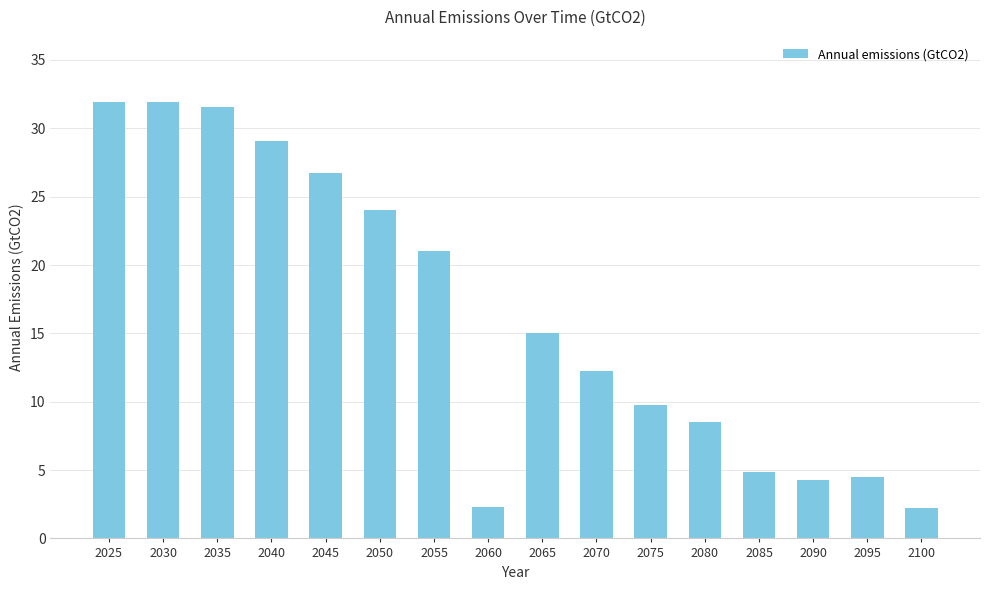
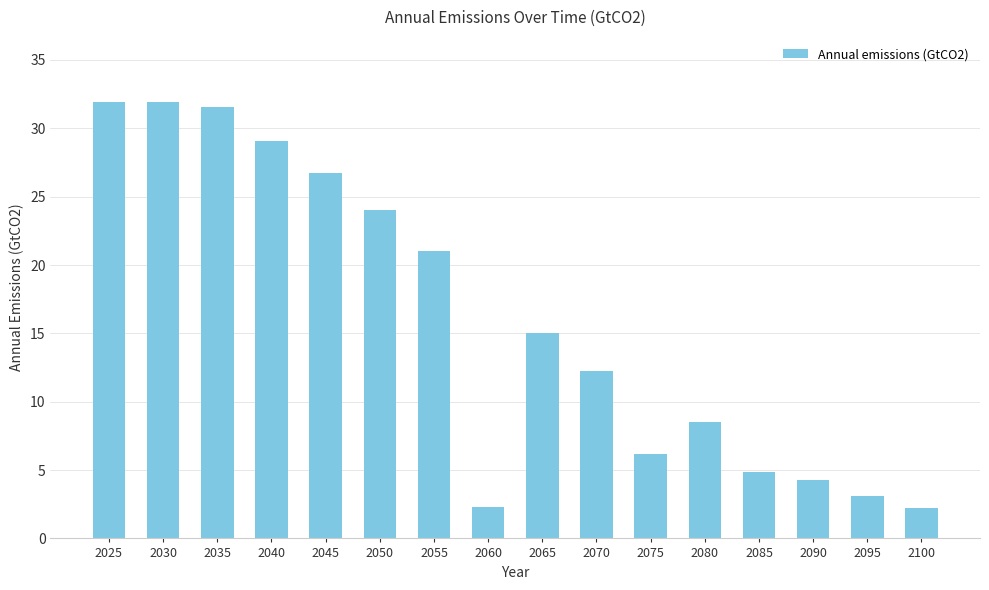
  {
    "2025": 31.9,
    "2030": 31.9,
    "2035": 31.5,
    "2040": 29.1,
    "2045": 26.8,
    "2050": 24.0,
    "2055": 21.0,
    "2060": 2.3,
    "2065": 15.0,
    "2070": 12.3,
-   "2075": 9.8,
+   "2075": 6.1,
    "2080": 8.5,
    "2085": 4.8,
    "2090": 4.3,
-   "2095": 4.5,
+   "2095": 3.1,
    "2100": 2.2
  }
